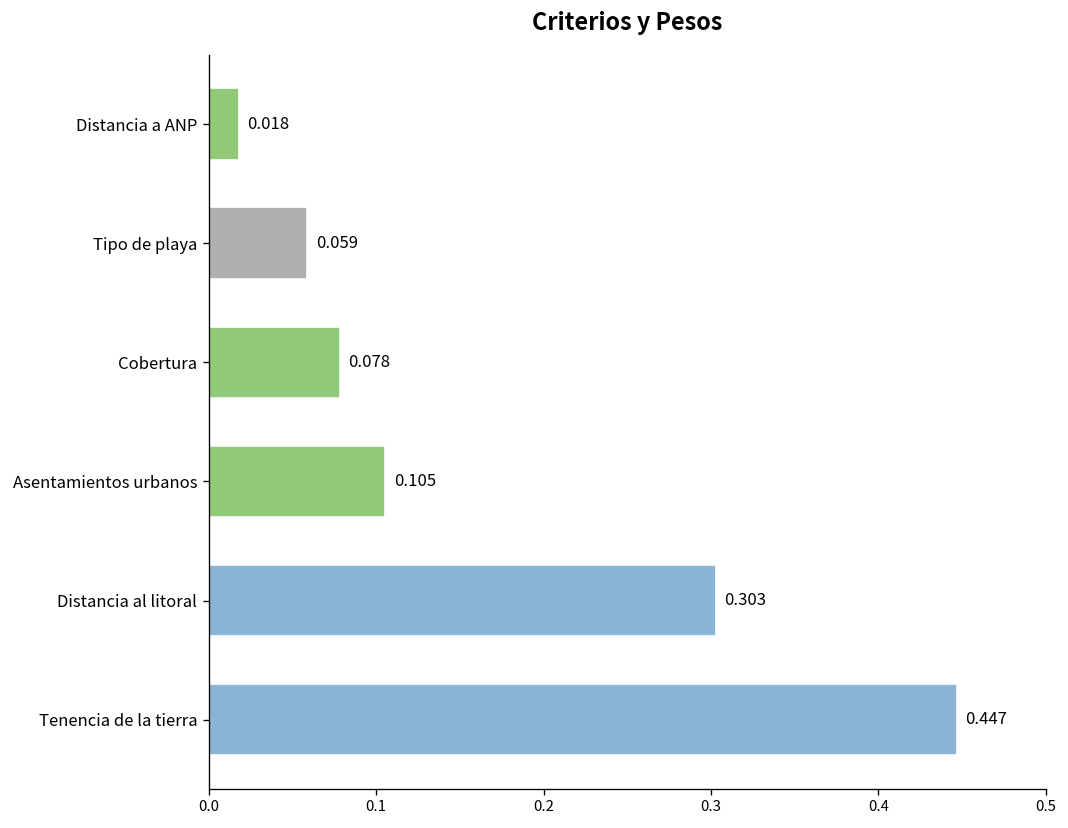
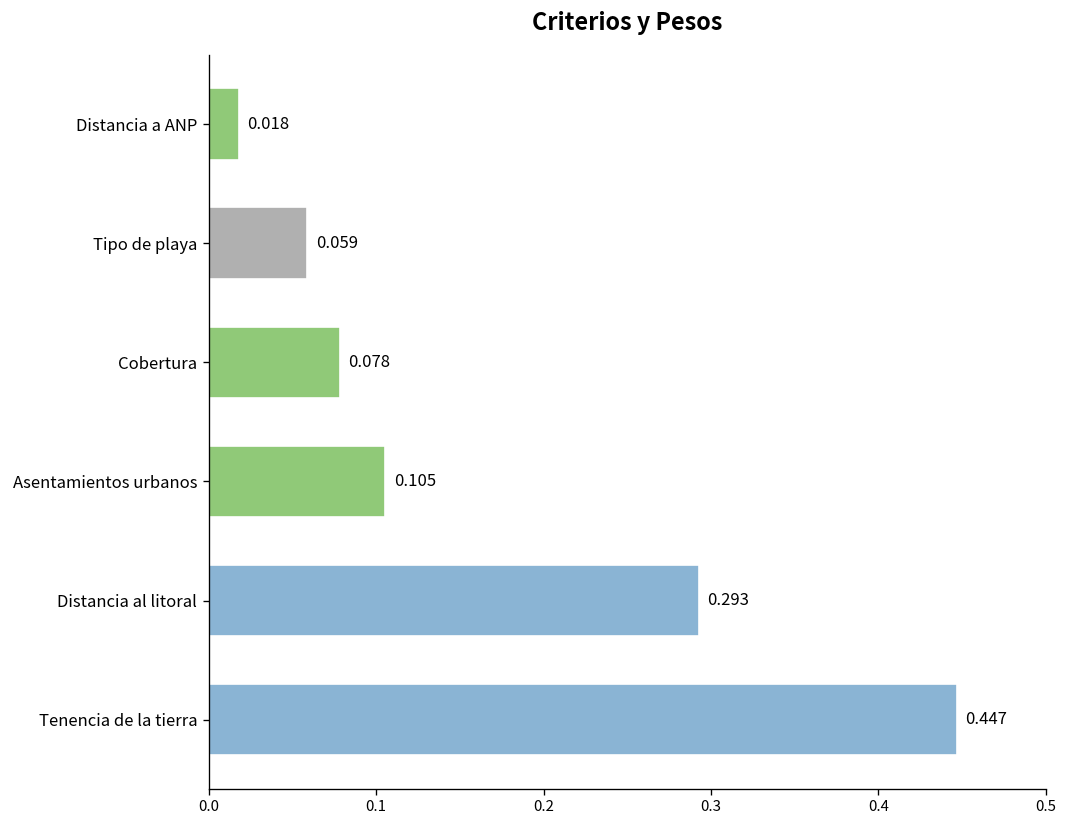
  {
    "Distancia a ANP": 0.018,
    "Tipo de playa": 0.059,
    "Cobertura": 0.078,
    "Asentamientos urbanos": 0.105,
-   "Distancia al litoral": 0.303,
+   "Distancia al litoral": 0.293,
    "Tenencia de la tierra": 0.447
  }
